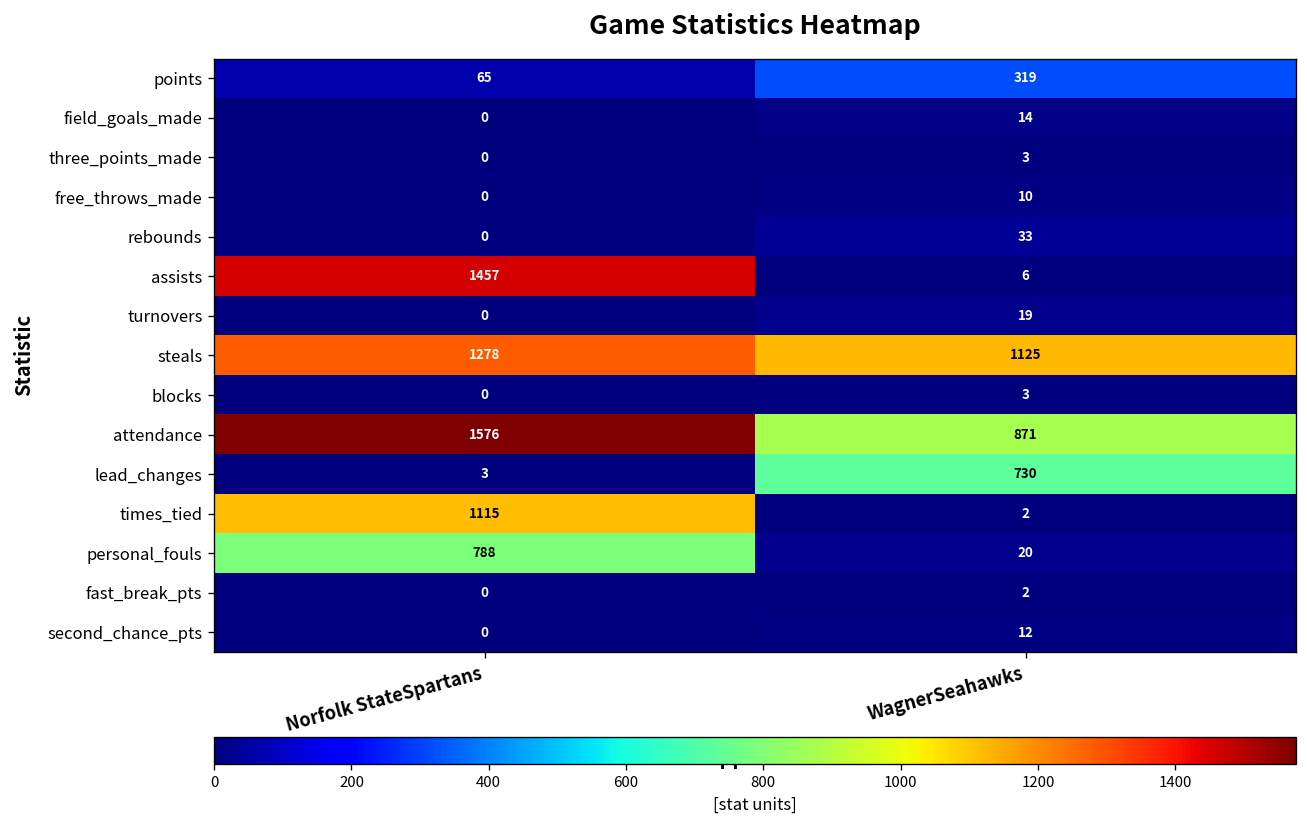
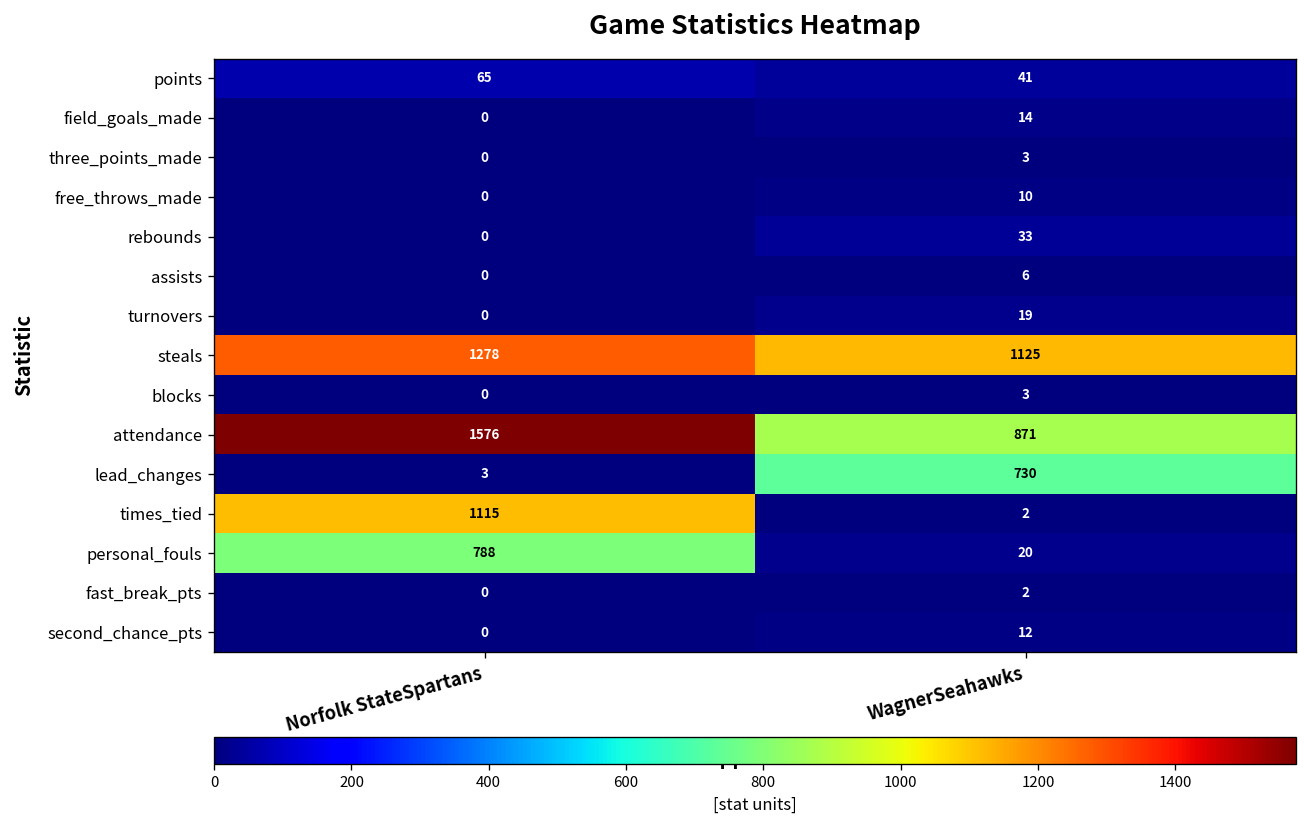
  {
    "points": {
      "Norfolk StateSpartans": 65,
-     "WagnerSeahawks": 319
+     "WagnerSeahawks": 41
    },
    "field_goals_made": {
      "Norfolk StateSpartans": 0,
      "WagnerSeahawks": 14
    },
    "three_points_made": {
      "Norfolk StateSpartans": 0,
      "WagnerSeahawks": 3
    },
    "free_throws_made": {
      "Norfolk StateSpartans": 0,
      "WagnerSeahawks": 10
    },
    "rebounds": {
      "Norfolk StateSpartans": 0,
      "WagnerSeahawks": 33
    },
    "assists": {
-     "Norfolk StateSpartans": 1457,
+     "Norfolk StateSpartans": 0,
      "WagnerSeahawks": 6
    },
    "turnovers": {
      "Norfolk StateSpartans": 0,
      "WagnerSeahawks": 19
    },
    "steals": {
      "Norfolk StateSpartans": 1278,
      "WagnerSeahawks": 1125
    },
    "blocks": {
      "Norfolk StateSpartans": 0,
      "WagnerSeahawks": 3
    },
    "attendance": {
      "Norfolk StateSpartans": 1576,
      "WagnerSeahawks": 871
    },
    "lead_changes": {
      "Norfolk StateSpartans": 3,
      "WagnerSeahawks": 730
    },
    "times_tied": {
      "Norfolk StateSpartans": 1115,
      "WagnerSeahawks": 2
    },
    "personal_fouls": {
      "Norfolk StateSpartans": 788,
      "WagnerSeahawks": 20
    },
    "fast_break_pts": {
      "Norfolk StateSpartans": 0,
      "WagnerSeahawks": 2
    },
    "second_chance_pts": {
      "Norfolk StateSpartans": 0,
      "WagnerSeahawks": 12
    }
  }
